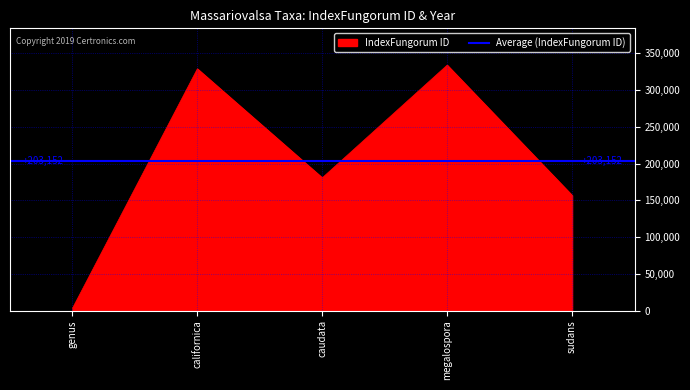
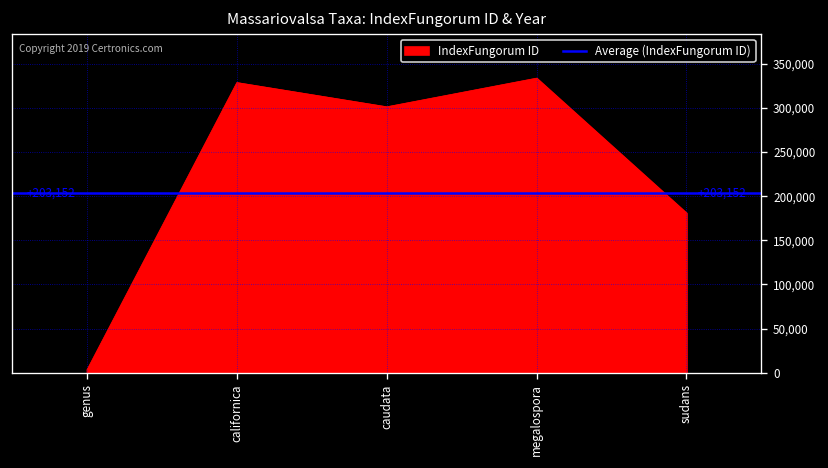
  {
    "genus": "0",
    "californica": "330,000",
-   "caudata": "180,000",
+   "caudata": "300,000",
    "megalospora": "330,000",
-   "sudans": "160,000"
+   "sudans": "180,000"
  }
